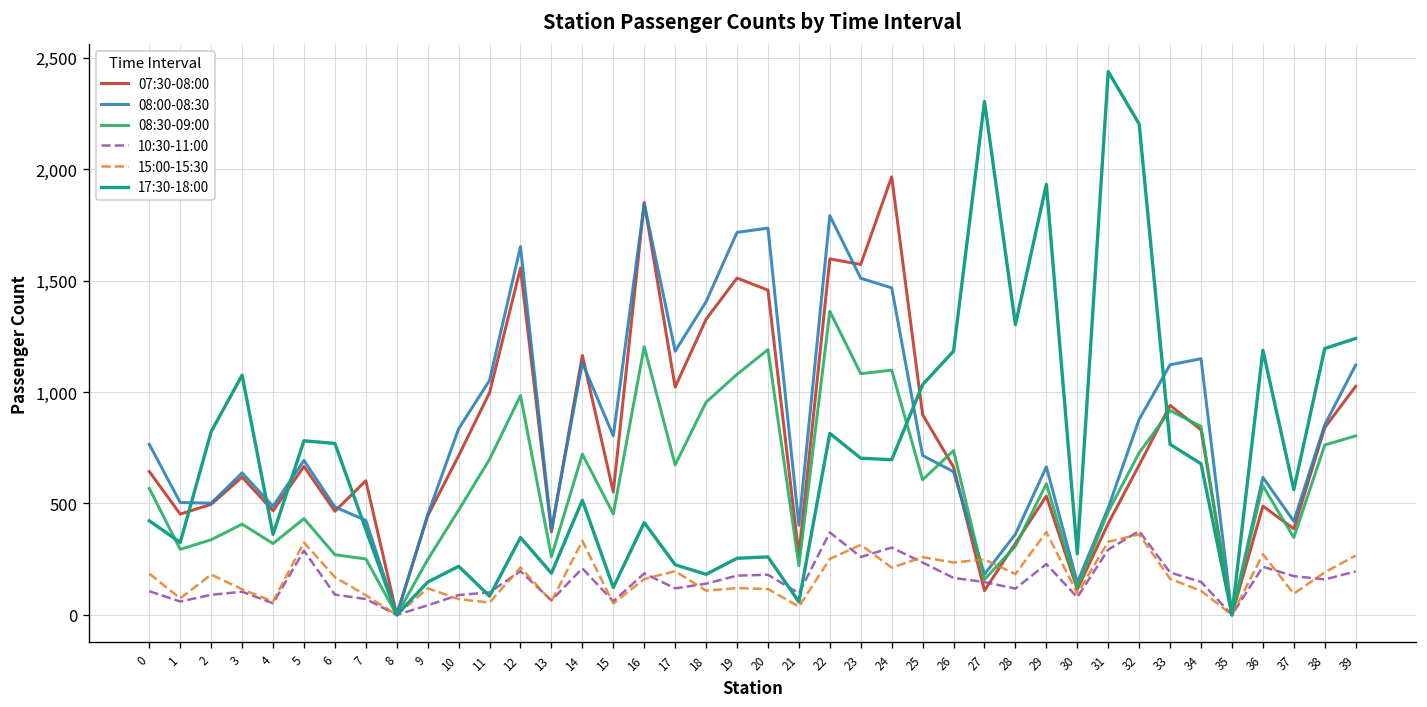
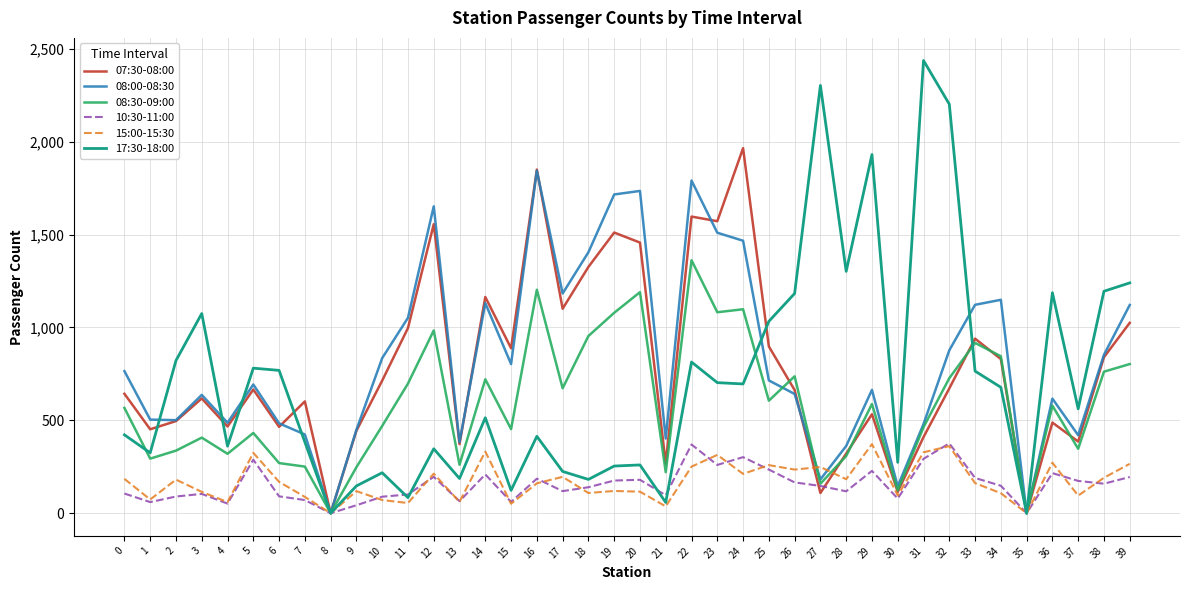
  {
    "07:30-08:00": {
      "0": "640",
      "1": "450",
      "3": "620",
      "4": "470",
      "5": "670",
      "6": "470",
      "7": "600",
      "10": "710",
      "11": "1,000",
      "12": "1,560",
      "14": "1,160",
-     "15": "550",
-     "17": "1,020",
+     "15": "890",
+     "17": "1,100",
      "18": "1,330",
      "19": "1,510",
      "20": "1,460",
      "21": "270",
      "22": "1,600",
      "23": "1,570",
      "24": "1,970",
      "25": "900",
      "26": "660",
      "27": "110",
      "29": "530",
      "31": "410",
      "32": "670",
      "33": "940",
      "34": "830",
      "36": "490",
      "37": "390",
      "39": "1,030"
    },
    "08:00-08:30": {
      "0": "770",
      "1": "500",
      "3": "640",
      "4": "490",
      "5": "690",
      "6": "480",
      "7": "420",
      "10": "840",
      "11": "1,050",
      "12": "1,650",
      "14": "1,130",
      "15": "800",
      "17": "1,180",
      "18": "1,410",
      "19": "1,720",
      "20": "1,740",
      "21": "400",
      "22": "1,790",
      "23": "1,510",
      "24": "1,470",
      "25": "720",
      "26": "640",
      "27": "180",
      "28": "360",
      "29": "660",
      "30": "150",
      "31": "480",
      "32": "880",
      "33": "1,120",
      "34": "1,150",
      "36": "620",
      "37": "420",
      "39": "1,120"
    },
    "10:30-11:00": {
      "0": "110",
      "1": "60",
      "2": "90",
      "5": "290",
      "6": "90",
      "7": "70",
      "9": "40",
      "10": "90",
      "11": "100",
      "12": "200",
      "14": "210",
      "16": "190",
      "17": "120",
      "18": "140",
      "19": "180",
      "20": "180",
      "21": "100",
      "22": "370",
      "23": "260",
      "24": "300",
      "25": "240",
      "26": "170",
      "28": "120",
      "29": "230",
      "30": "80",
      "31": "290",
      "32": "380",
      "33": "190",
      "34": "150",
      "36": "220",
      "37": "170",
      "38": "160",
      "39": "200"
    },
    "15:00-15:30": {
      "0": "190",
      "1": "70",
      "2": "180",
      "5": "330",
      "6": "170",
      "7": "90",
      "9": "120",
      "10": "70",
      "11": "60",
      "12": "210",
      "14": "330",
      "16": "160",
      "17": "200",
      "18": "110",
      "19": "120",
      "20": "120",
      "21": "40",
      "22": "250",
      "23": "310",
      "24": "210",
      "25": "260",
      "26": "240",
      "27": "250",
      "28": "180",
      "29": "370",
      "30": "100",
      "31": "330",
      "32": "360",
      "33": "160",
      "34": "110",
      "36": "270",
      "37": "100",
      "38": "190",
      "39": "270"
    }
  }
